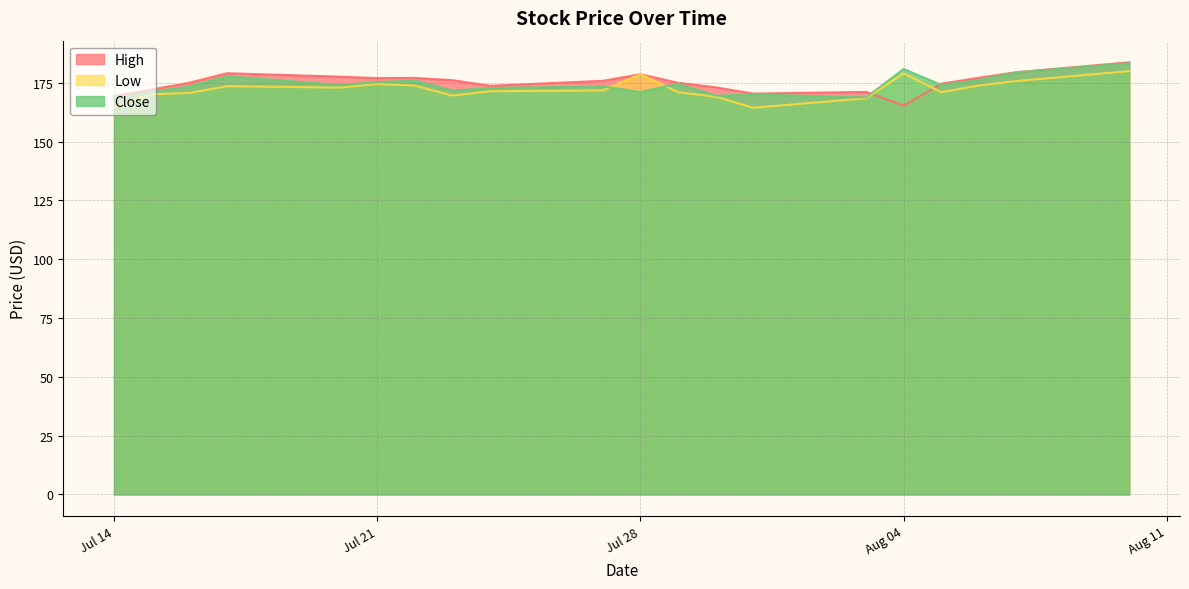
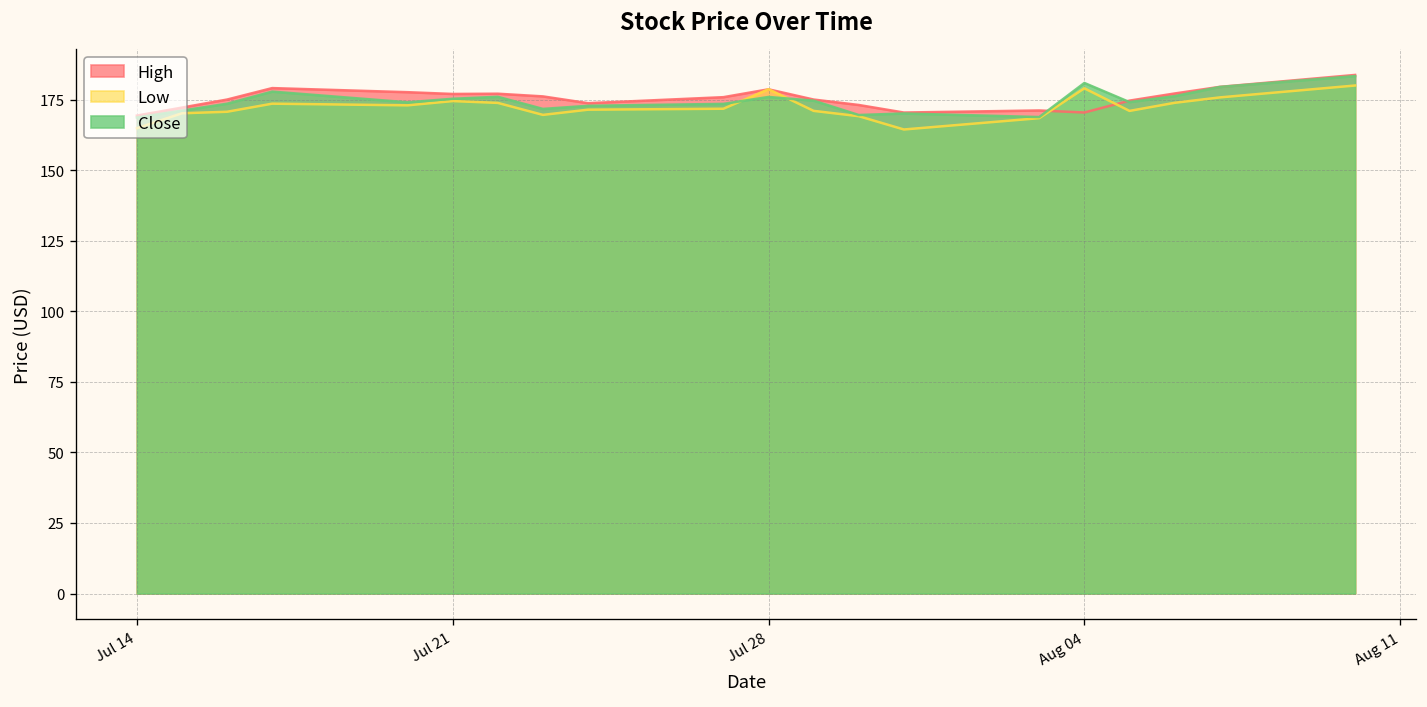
  {
    "High": {
      "Jul 21": 177,
-     "Aug 04": 165
+     "Aug 04": 170
    },
    "Low": {
      "Aug 04": 179
    },
    "Close": {
-     "Jul 28": 171,
+     "Jul 28": 176,
      "Aug 04": 181
    }
  }
